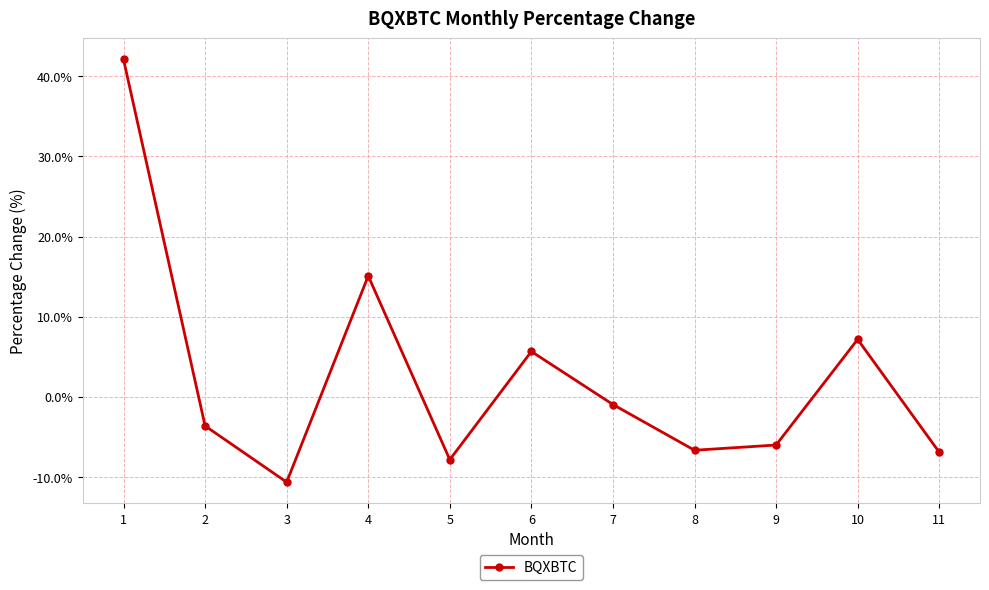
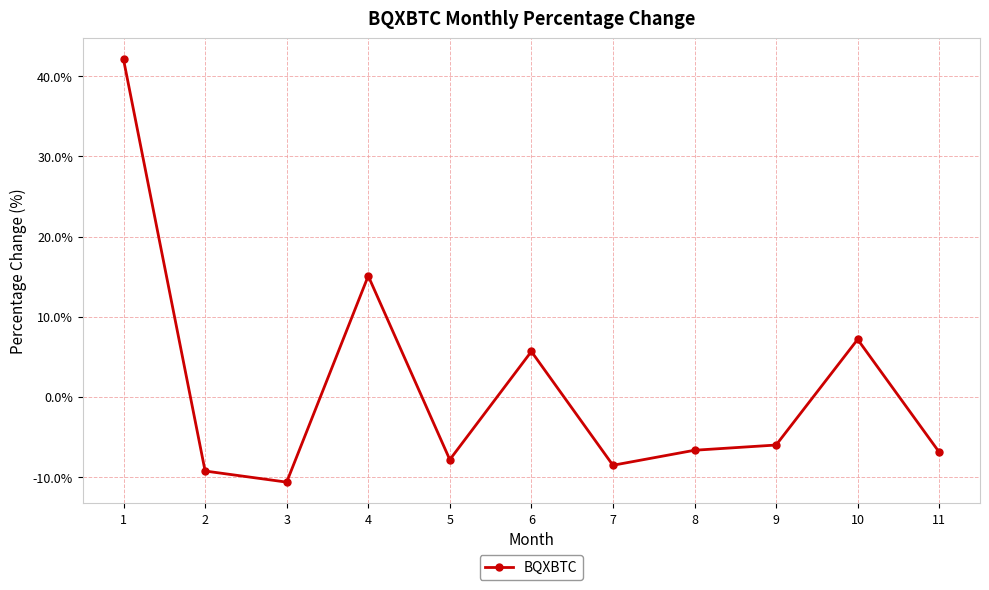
  {
    "1": "42%",
-   "2": "-4%",
+   "2": "-9%",
    "3": "-11%",
    "4": "15%",
    "5": "-8%",
    "6": "6%",
-   "7": "-1%",
+   "7": "-9%",
    "8": "-7%",
    "9": "-6%",
    "10": "7%",
    "11": "-7%"
  }
